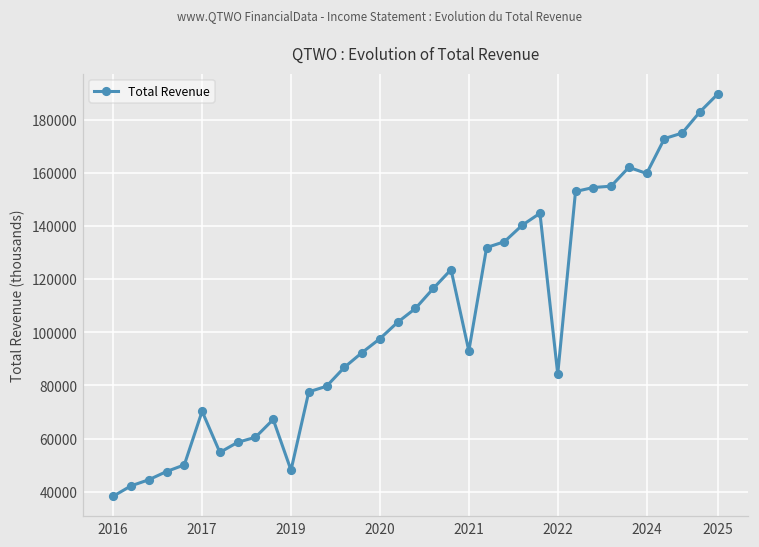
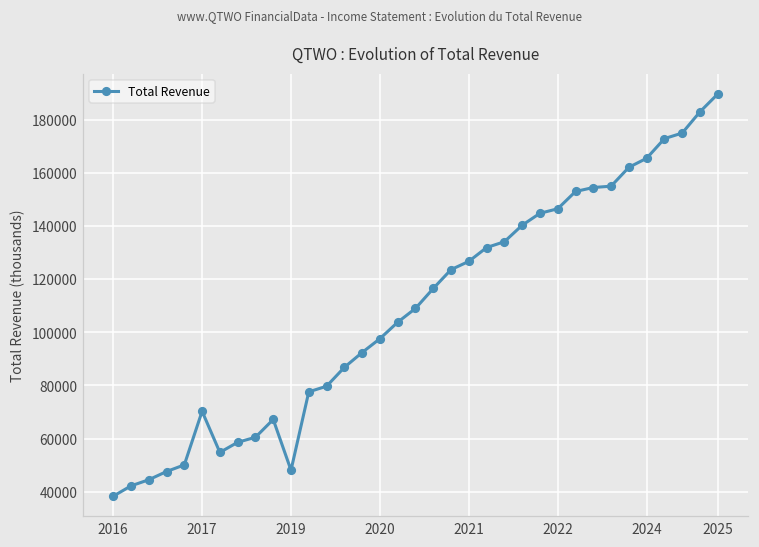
  {
    "2016": 38000,
    "2017": 70000,
    "2019": 48000,
    "2020": 98000,
-   "2021": 93000,
-   "2022": 84000,
-   "2024": 160000,
+   "2021": 127000,
+   "2022": 147000,
+   "2024": 166000,
    "2025": 190000
  }
